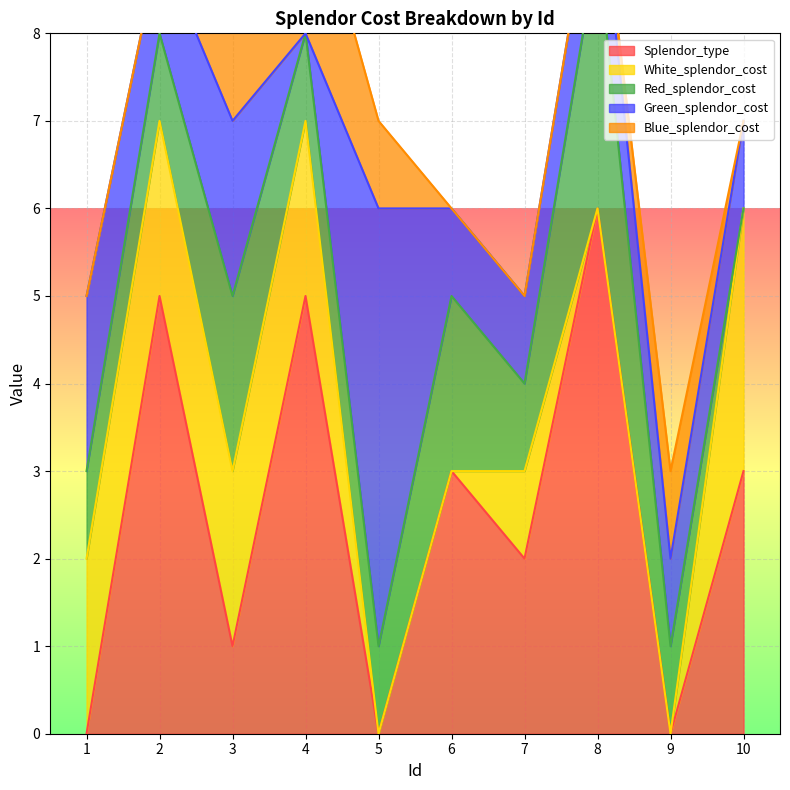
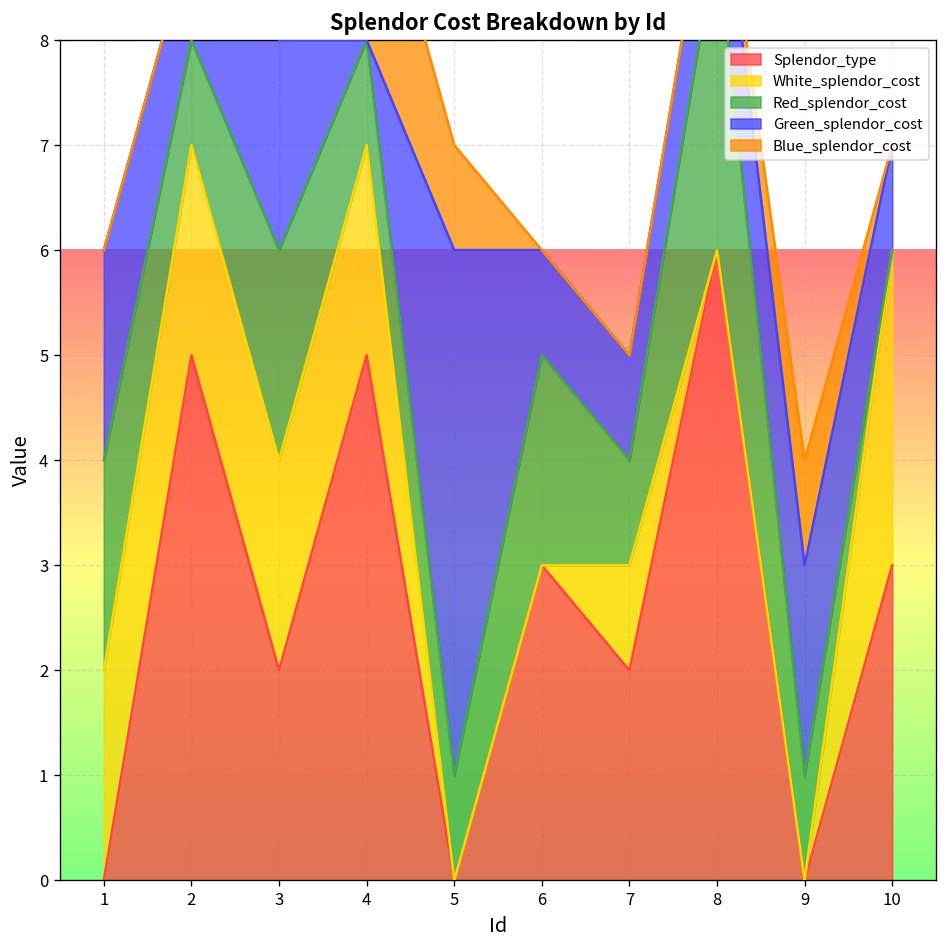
  {
    "Splendor_type": {
      "1": 0,
      "2": 5,
-     "3": 1,
+     "3": 2,
      "4": 5,
      "7": 2,
      "10": 3
    },
    "White_splendor_cost": {
      "1": 2,
      "2": 7,
      "4": 7,
      "7": 3
    },
    "Red_splendor_cost": {
-     "1": 1,
+     "1": 2,
      "2": 8,
      "5": 1,
      "6": 5,
      "7": 4,
      "9": 1
    },
    "Green_splendor_cost": {
      "5": 6,
-     "9": 1
+     "9": 2
    },
    "Blue_splendor_cost": {
      "5": 7
    }
  }
